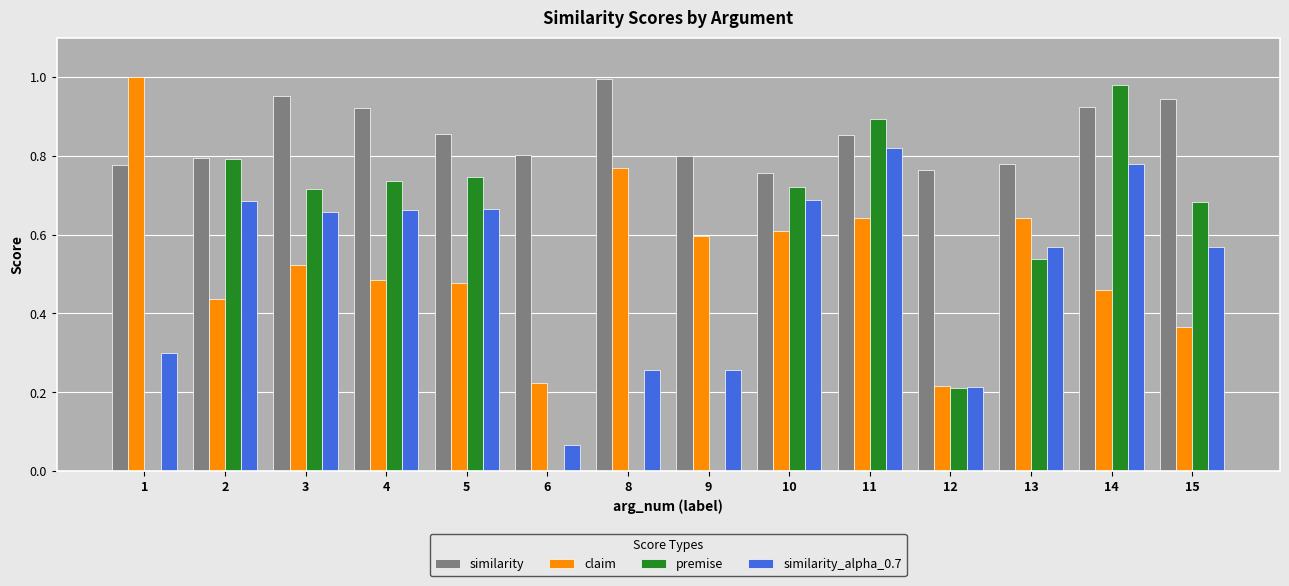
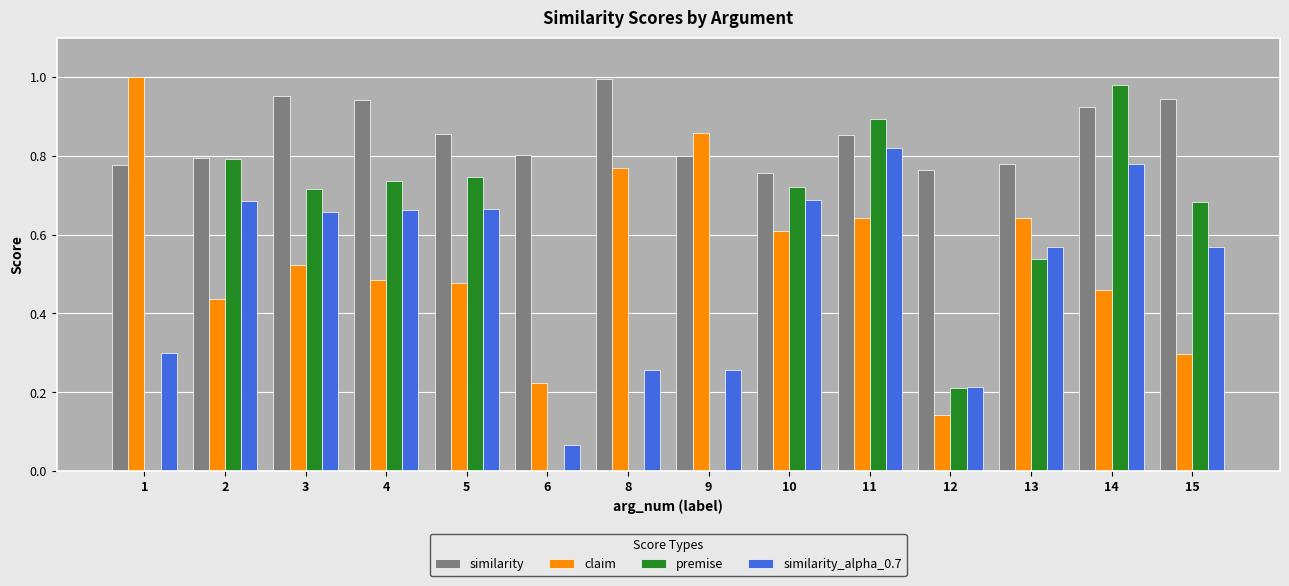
  {
    "similarity": {
      "1": 0.78,
      "2": 0.79,
      "3": 0.95,
-     "4": 0.92,
+     "4": 0.94,
      "5": 0.85,
      "6": 0.80,
      "8": 1.00,
      "9": 0.80,
      "10": 0.76,
      "11": 0.85,
      "12": 0.76,
      "13": 0.78,
      "14": 0.92,
      "15": 0.94
    },
    "claim": {
      "1": 1.00,
      "2": 0.44,
      "3": 0.52,
      "4": 0.49,
      "5": 0.48,
      "6": 0.22,
      "8": 0.77,
-     "9": 0.60,
+     "9": 0.86,
      "10": 0.61,
      "11": 0.64,
-     "12": 0.22,
+     "12": 0.14,
      "13": 0.64,
      "14": 0.46,
-     "15": 0.37
+     "15": 0.30
    },
    "premise": {
      "1": 0.00,
      "2": 0.79,
      "3": 0.72,
      "4": 0.74,
      "5": 0.75,
      "6": 0.00,
      "8": 0.00,
      "9": 0.00,
      "10": 0.72,
      "11": 0.89,
      "12": 0.21,
      "13": 0.54,
      "14": 0.98,
      "15": 0.68
    },
    "similarity_alpha_0.7": {
      "1": 0.30,
      "2": 0.69,
      "3": 0.66,
      "4": 0.66,
      "5": 0.67,
      "6": 0.07,
      "8": 0.26,
      "9": 0.26,
      "10": 0.69,
      "11": 0.82,
      "12": 0.21,
      "13": 0.57,
      "14": 0.78,
      "15": 0.57
    }
  }
